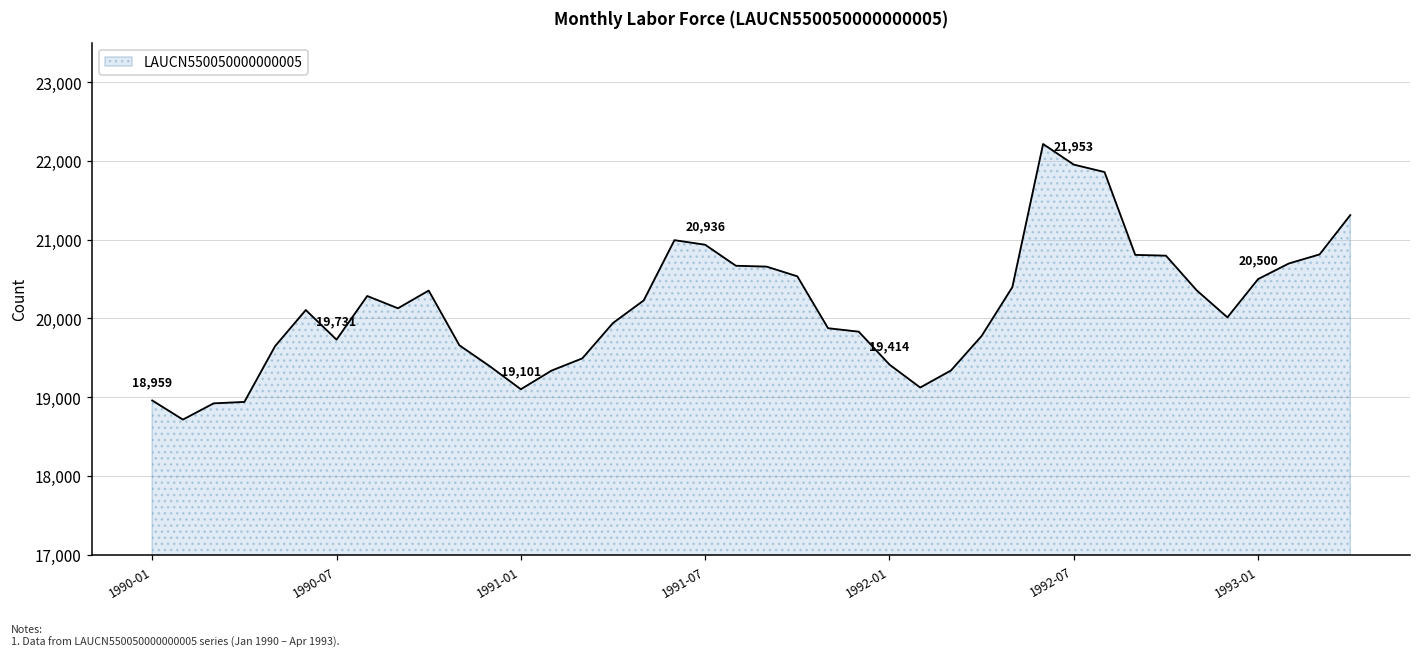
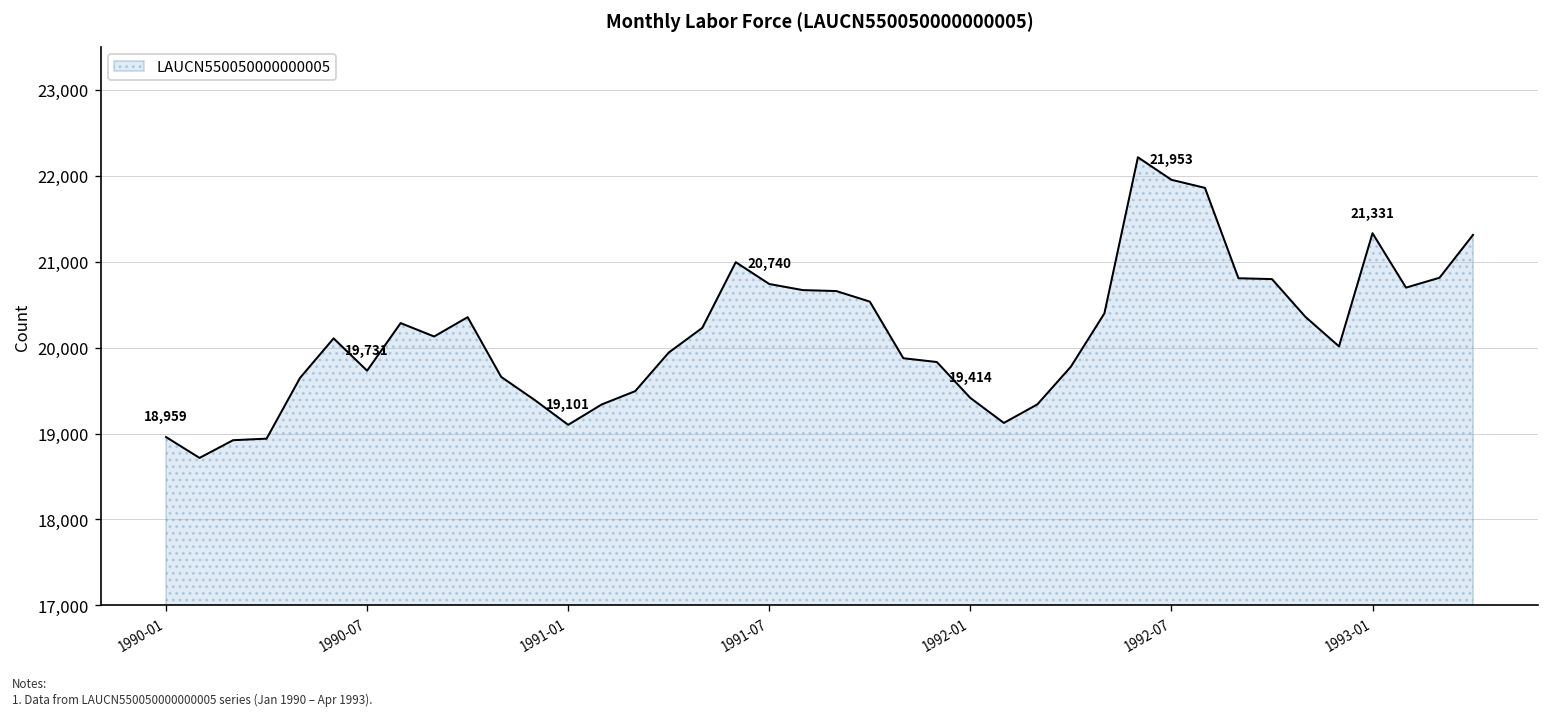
  {
    "1990-01": "18,959",
    "1990-07": "19,731",
    "1991-01": "19,101",
-   "1991-07": "20,936",
+   "1991-07": "20,740",
    "1992-01": "19,414",
    "1992-07": "21,953",
-   "1993-01": "20,500"
+   "1993-01": "21,331"
  }
